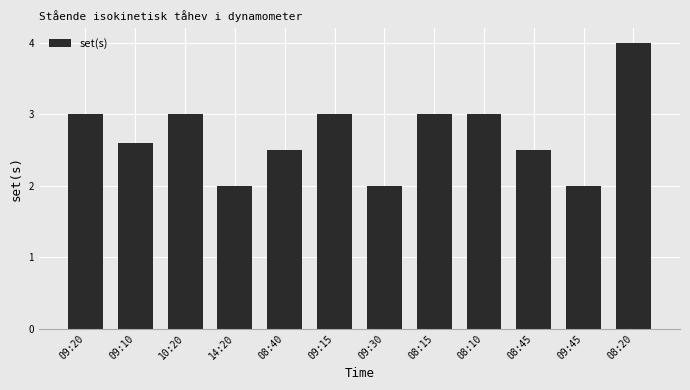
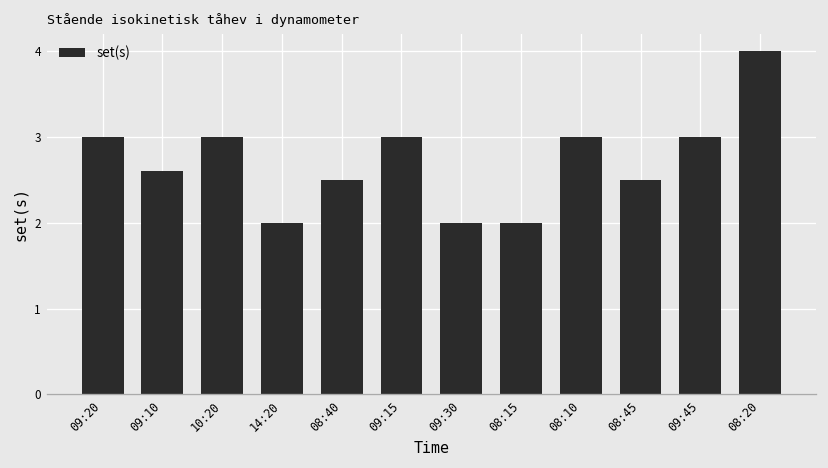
  {
    "09:20": 3,
    "09:10": 2.6,
    "10:20": 3,
    "14:20": 2,
    "08:40": 2.5,
    "09:15": 3,
    "09:30": 2,
-   "08:15": 3,
+   "08:15": 2,
    "08:10": 3,
    "08:45": 2.5,
-   "09:45": 2,
+   "09:45": 3,
    "08:20": 4
  }
